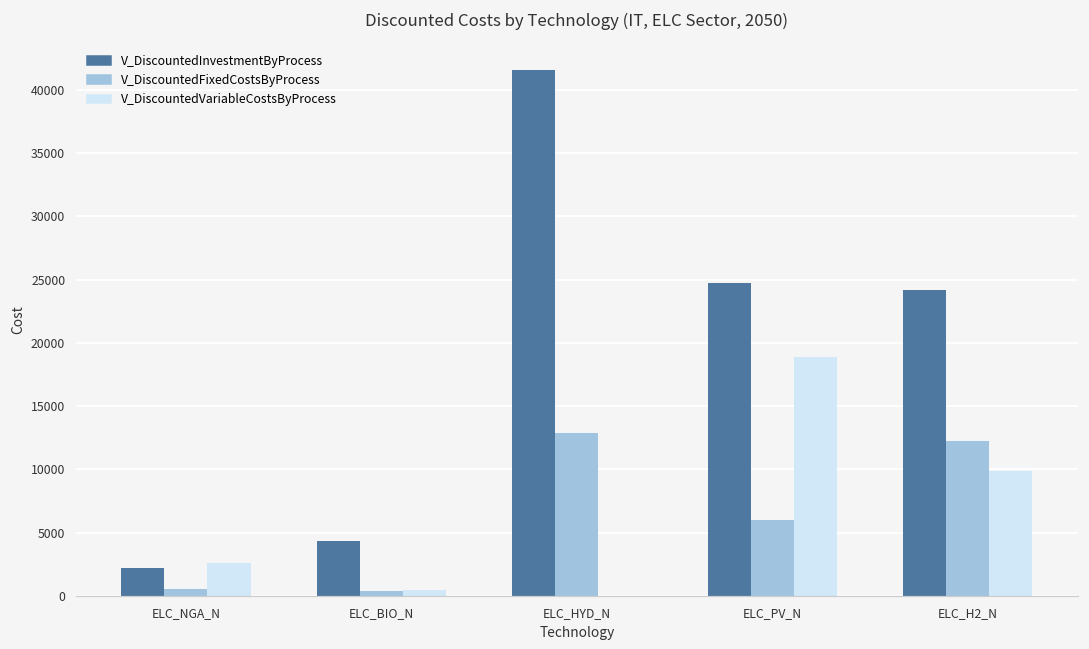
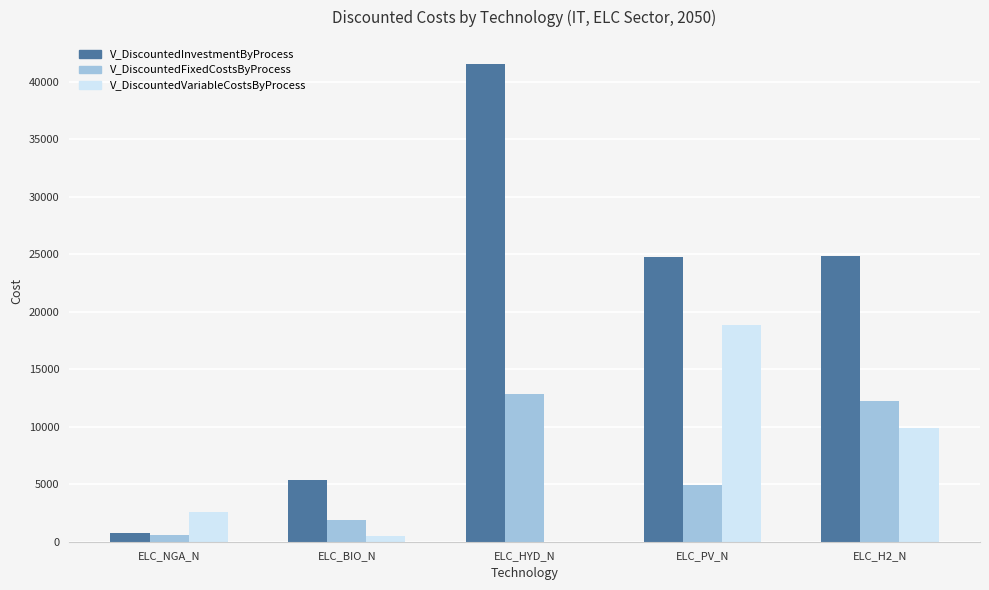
  {
    "V_DiscountedInvestmentByProcess": {
-     "ELC_NGA_N": 2200,
-     "ELC_BIO_N": 4300,
+     "ELC_NGA_N": 800,
+     "ELC_BIO_N": 5400,
      "ELC_HYD_N": 41600,
      "ELC_PV_N": 24800,
-     "ELC_H2_N": 24200
+     "ELC_H2_N": 24900
    },
    "V_DiscountedFixedCostsByProcess": {
      "ELC_NGA_N": 500,
-     "ELC_BIO_N": 400,
+     "ELC_BIO_N": 1900,
      "ELC_HYD_N": 12800,
-     "ELC_PV_N": 6000,
+     "ELC_PV_N": 4900,
      "ELC_H2_N": 12200
    },
    "V_DiscountedVariableCostsByProcess": {
      "ELC_NGA_N": 2600,
      "ELC_BIO_N": 500,
      "ELC_HYD_N": 0,
      "ELC_PV_N": 18900,
      "ELC_H2_N": 9900
    }
  }
